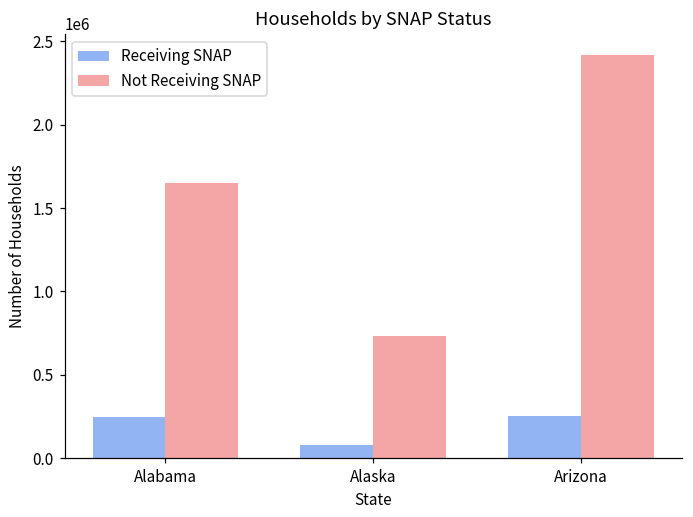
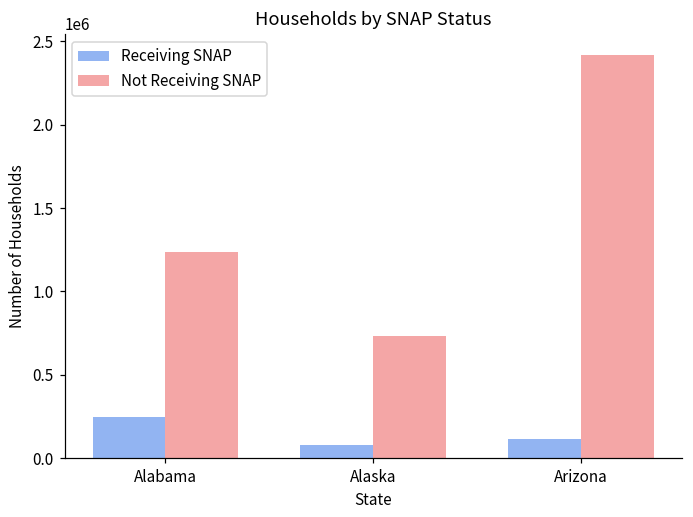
  {
    "Receiving SNAP": {
      "Alabama": 250000,
      "Alaska": 80000,
-     "Arizona": 250000
+     "Arizona": 110000
    },
    "Not Receiving SNAP": {
-     "Alabama": 1650000,
+     "Alabama": 1240000,
      "Alaska": 730000,
      "Arizona": 2420000
    }
  }
